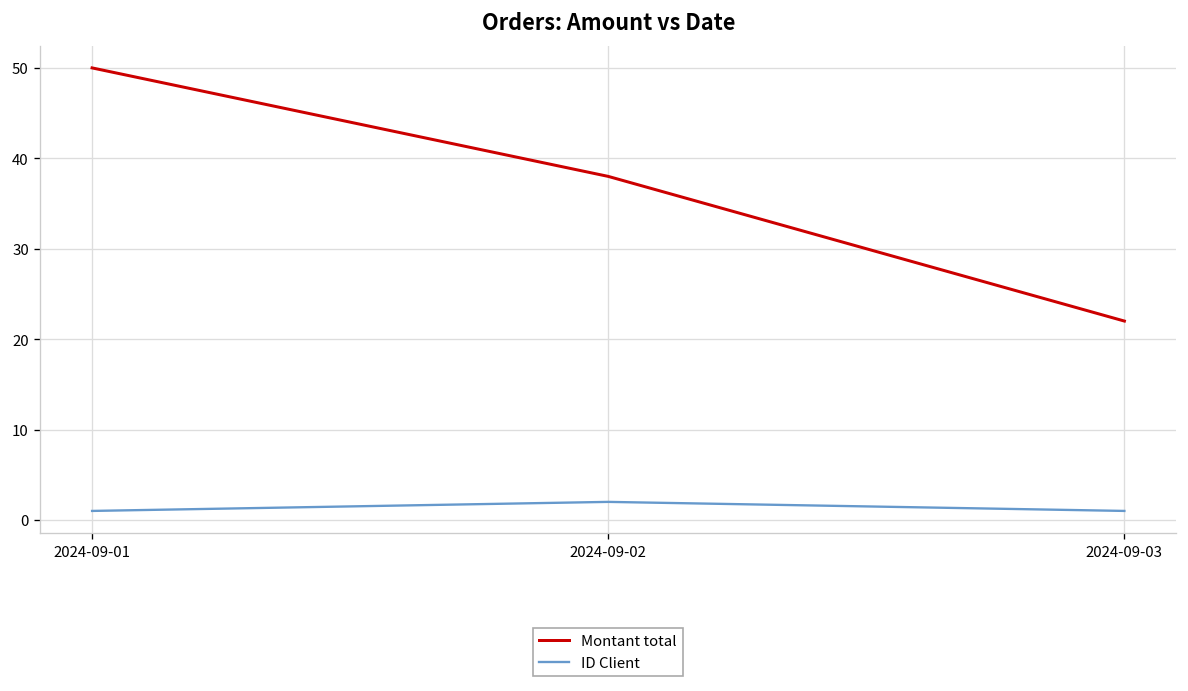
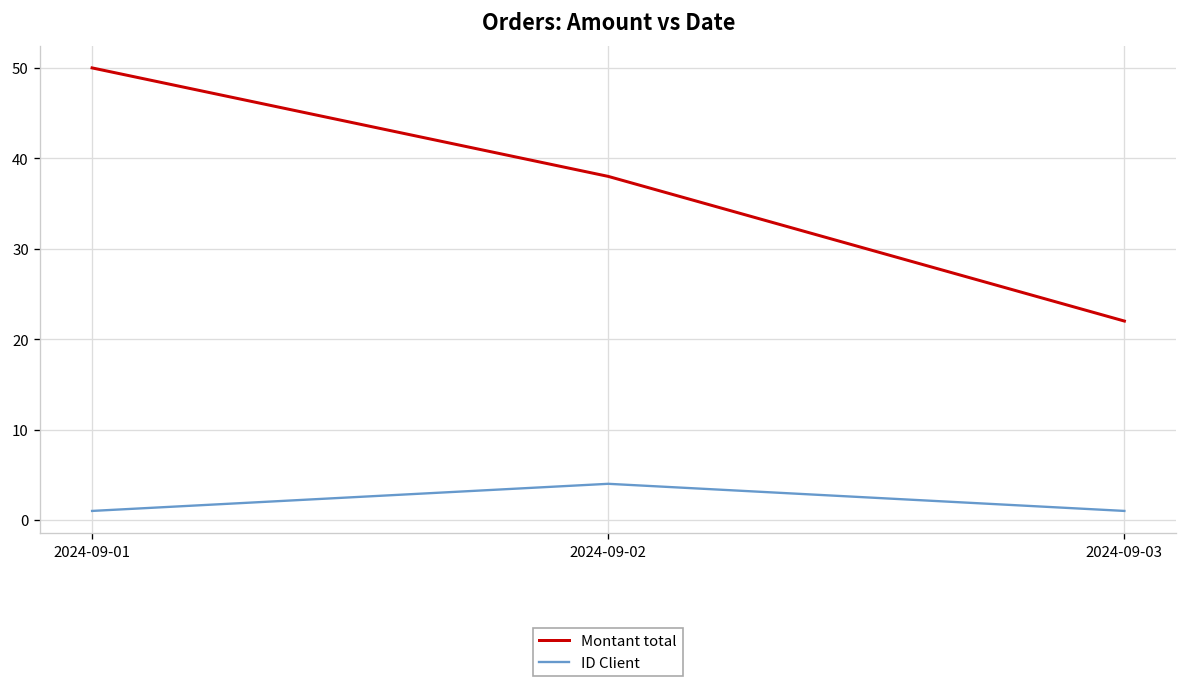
  {
    "Montant total": {
      "2024-09-01": 50,
      "2024-09-02": 38,
      "2024-09-03": 22
    },
    "ID Client": {
      "2024-09-01": 1,
-     "2024-09-02": 2,
+     "2024-09-02": 4,
      "2024-09-03": 1
    }
  }
